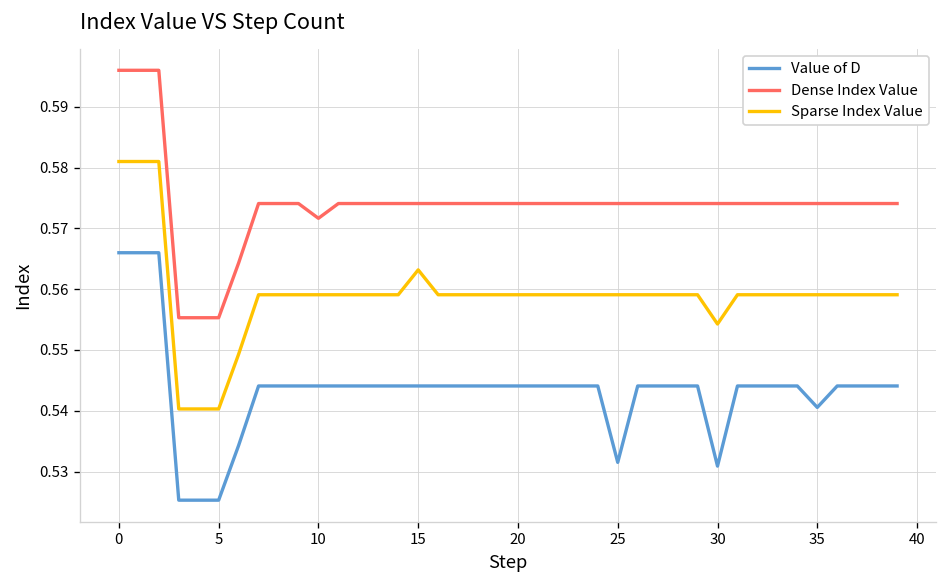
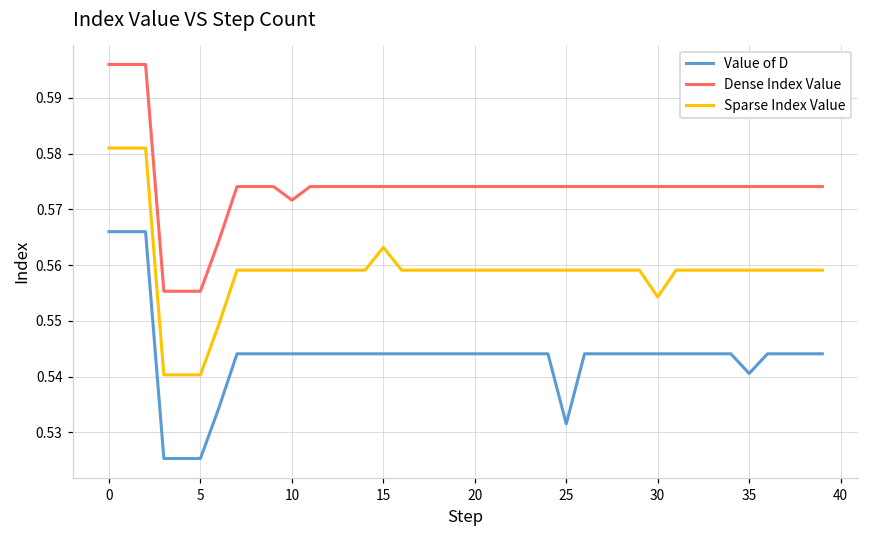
  {
    "Value of D": {
      "0": 0.566,
      "5": 0.525,
      "10": 0.544,
      "15": 0.544,
      "20": 0.544,
      "25": 0.532,
-     "30": 0.531,
+     "30": 0.544,
      "35": 0.541
    },
    "Dense Index Value": {
      "0": 0.596,
      "5": 0.555,
      "10": 0.572,
      "15": 0.574,
      "20": 0.574,
      "25": 0.574,
      "30": 0.574,
      "35": 0.574
    },
    "Sparse Index Value": {
      "0": 0.581,
      "5": 0.540,
      "10": 0.559,
      "15": 0.563,
      "20": 0.559,
      "25": 0.559,
      "30": 0.554,
      "35": 0.559
    }
  }
